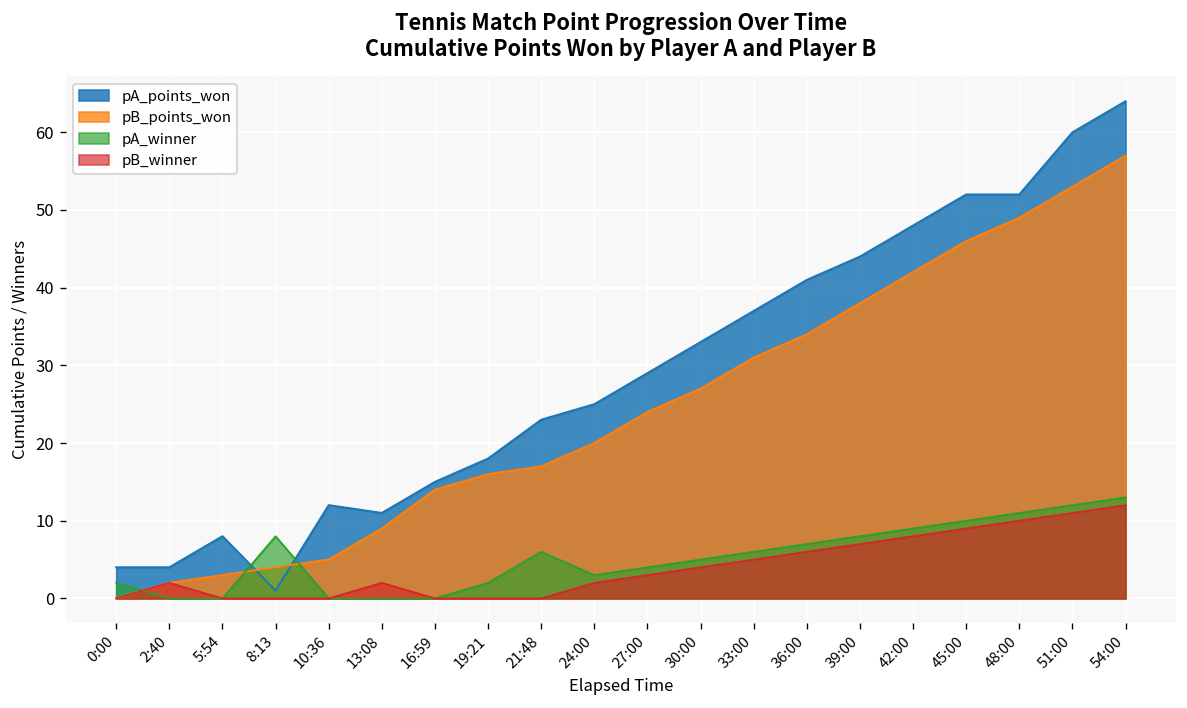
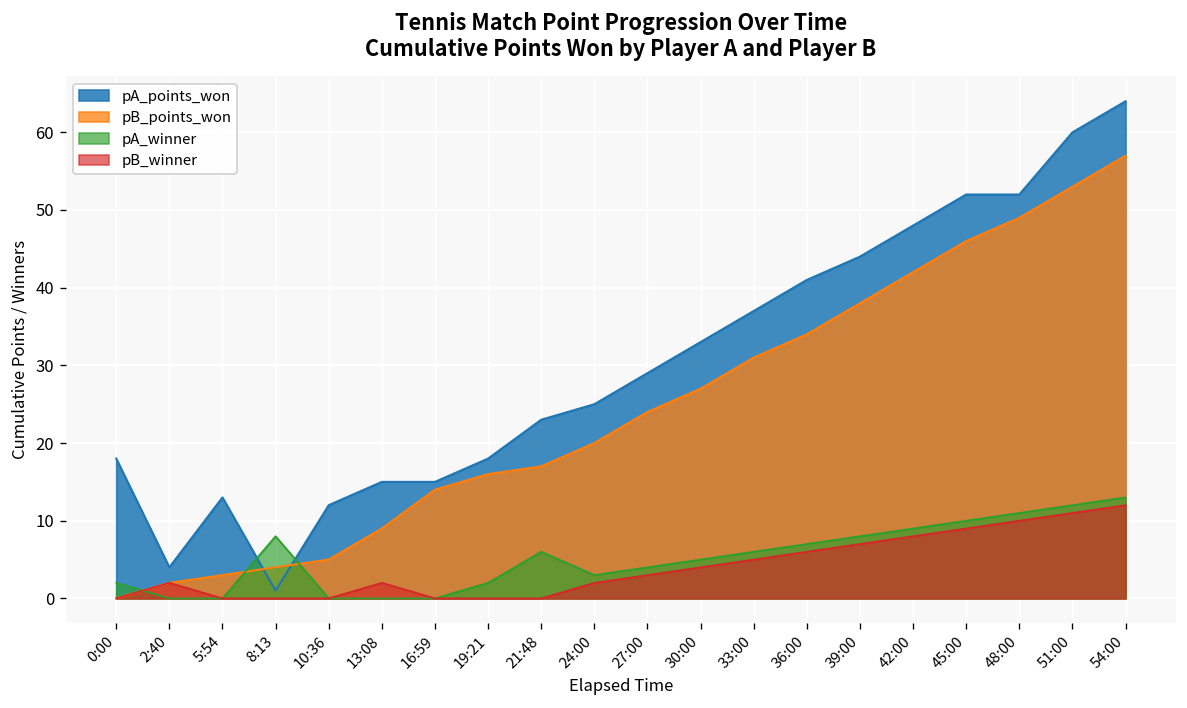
  {
    "pA_points_won": {
-     "0:00": 4,
+     "0:00": 18,
      "2:40": 4,
-     "5:54": 8,
+     "5:54": 13,
      "8:13": 1,
      "10:36": 12,
-     "13:08": 11,
+     "13:08": 15,
      "16:59": 15,
      "19:21": 18,
      "21:48": 23,
      "24:00": 25,
      "27:00": 29,
      "30:00": 33,
      "33:00": 37,
      "36:00": 41,
      "39:00": 44,
      "42:00": 48,
      "45:00": 52,
      "48:00": 52,
      "51:00": 60,
      "54:00": 64
    },
    "pB_points_won": {
      "5:54": 3,
      "8:13": 4,
      "10:36": 5,
      "13:08": 9,
      "16:59": 14,
      "19:21": 16,
      "21:48": 17,
      "24:00": 20,
      "27:00": 24,
      "30:00": 27,
      "33:00": 31,
      "36:00": 34,
      "39:00": 38,
      "42:00": 42,
      "45:00": 46,
      "48:00": 49,
      "51:00": 53,
      "54:00": 57
    },
    "pA_winner": {
      "0:00": 2,
      "2:40": 0,
      "8:13": 8,
      "13:08": 0,
      "19:21": 2,
      "21:48": 6,
      "24:00": 3,
      "27:00": 4,
      "30:00": 5,
      "33:00": 6,
      "36:00": 7,
      "39:00": 8,
      "42:00": 9,
      "45:00": 10,
      "48:00": 11,
      "51:00": 12,
      "54:00": 13
    },
    "pB_winner": {
      "8:13": 0,
      "13:08": 2,
      "19:21": 0,
      "21:48": 0,
      "24:00": 2,
      "27:00": 3,
      "30:00": 4,
      "33:00": 5,
      "36:00": 6,
      "39:00": 7,
      "42:00": 8,
      "45:00": 9,
      "48:00": 10,
      "51:00": 11,
      "54:00": 12
    }
  }
